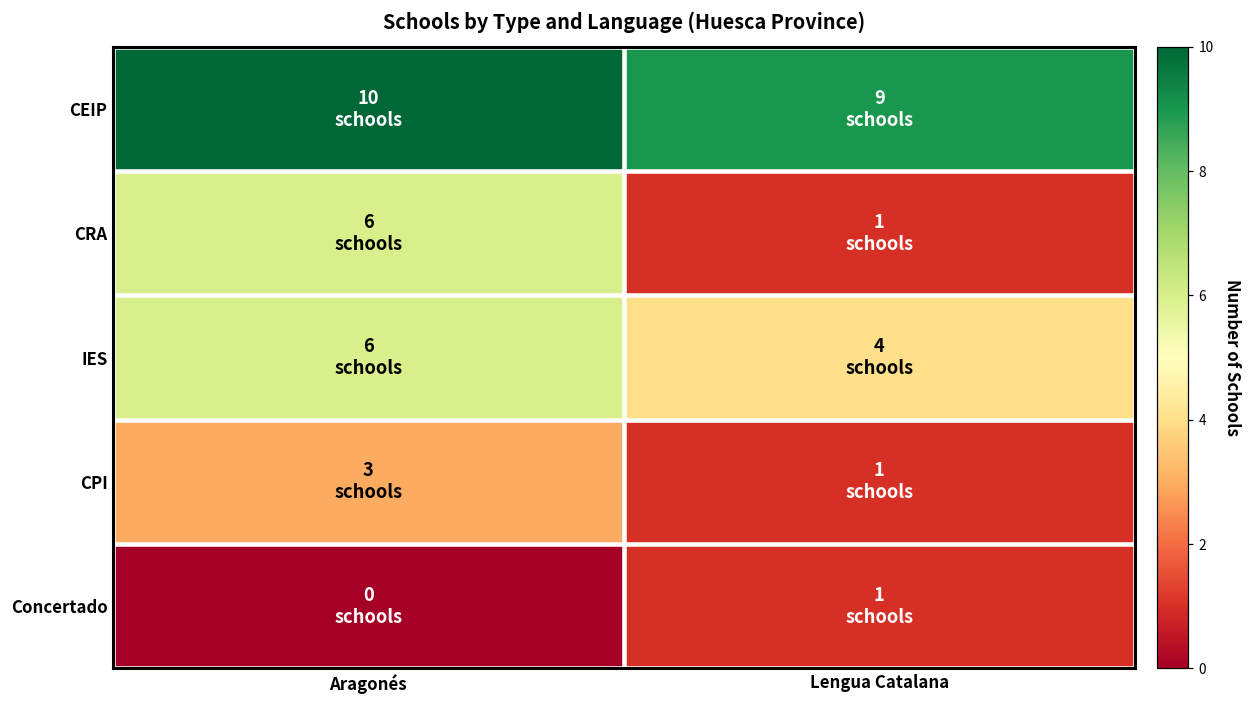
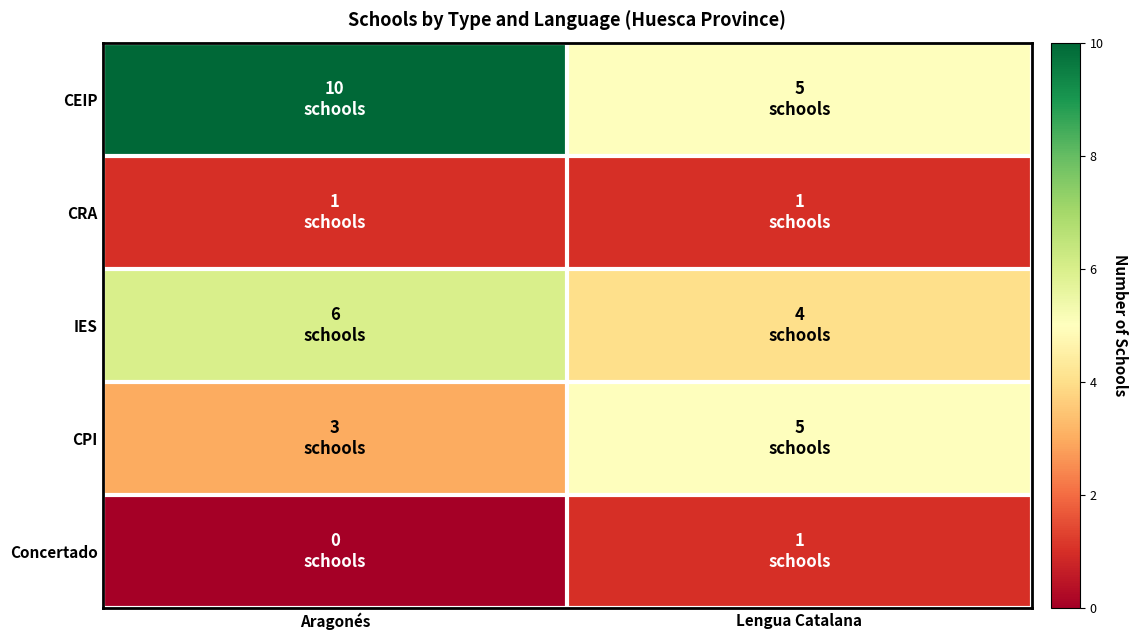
  {
    "CEIP": {
      "Aragonés": 10,
-     "Lengua Catalana": 9
+     "Lengua Catalana": 5
    },
    "CRA": {
-     "Aragonés": 6,
+     "Aragonés": 1,
      "Lengua Catalana": 1
    },
    "IES": {
      "Aragonés": 6,
      "Lengua Catalana": 4
    },
    "CPI": {
      "Aragonés": 3,
-     "Lengua Catalana": 1
+     "Lengua Catalana": 5
    },
    "Concertado": {
      "Aragonés": 0,
      "Lengua Catalana": 1
    }
  }
